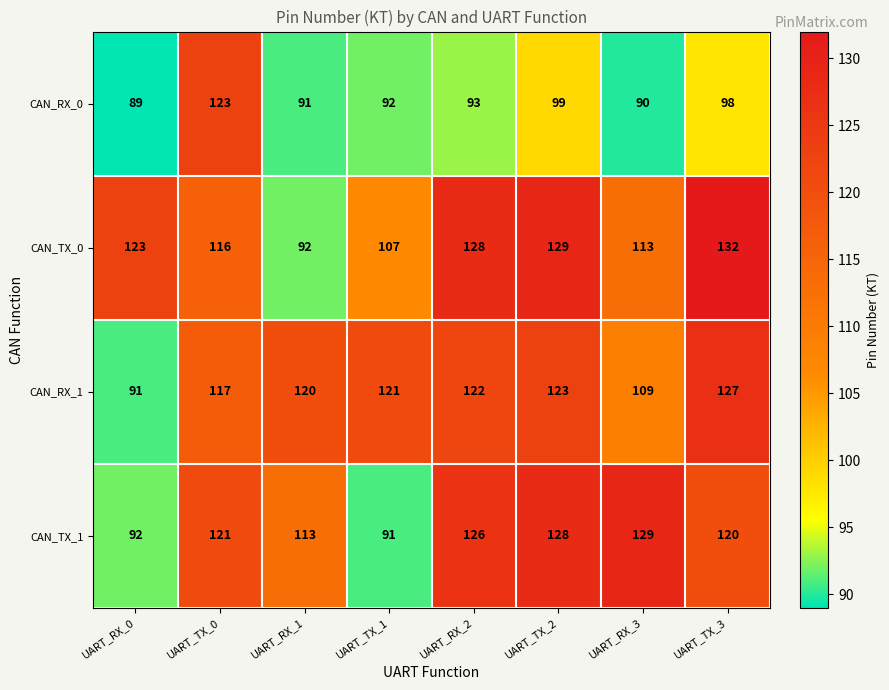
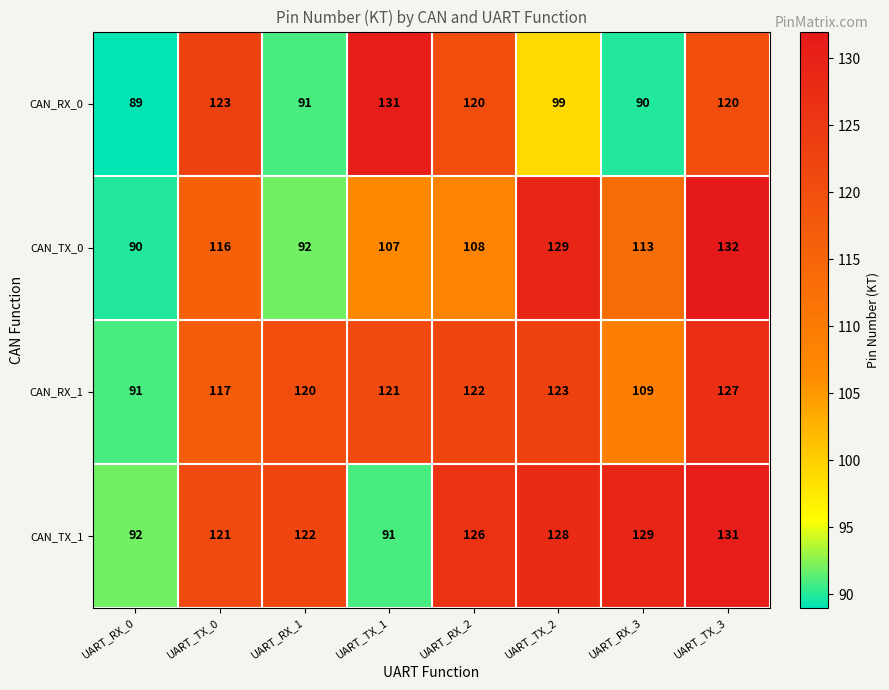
  {
    "CAN_RX_0": {
      "UART_RX_0": 89,
      "UART_TX_0": 123,
      "UART_RX_1": 91,
-     "UART_TX_1": 92,
-     "UART_RX_2": 93,
+     "UART_TX_1": 131,
+     "UART_RX_2": 120,
      "UART_TX_2": 99,
      "UART_RX_3": 90,
-     "UART_TX_3": 98
+     "UART_TX_3": 120
    },
    "CAN_TX_0": {
-     "UART_RX_0": 123,
+     "UART_RX_0": 90,
      "UART_TX_0": 116,
      "UART_RX_1": 92,
      "UART_TX_1": 107,
-     "UART_RX_2": 128,
+     "UART_RX_2": 108,
      "UART_TX_2": 129,
      "UART_RX_3": 113,
      "UART_TX_3": 132
    },
    "CAN_RX_1": {
      "UART_RX_0": 91,
      "UART_TX_0": 117,
      "UART_RX_1": 120,
      "UART_TX_1": 121,
      "UART_RX_2": 122,
      "UART_TX_2": 123,
      "UART_RX_3": 109,
      "UART_TX_3": 127
    },
    "CAN_TX_1": {
      "UART_RX_0": 92,
      "UART_TX_0": 121,
-     "UART_RX_1": 113,
+     "UART_RX_1": 122,
      "UART_TX_1": 91,
      "UART_RX_2": 126,
      "UART_TX_2": 128,
      "UART_RX_3": 129,
-     "UART_TX_3": 120
+     "UART_TX_3": 131
    }
  }
